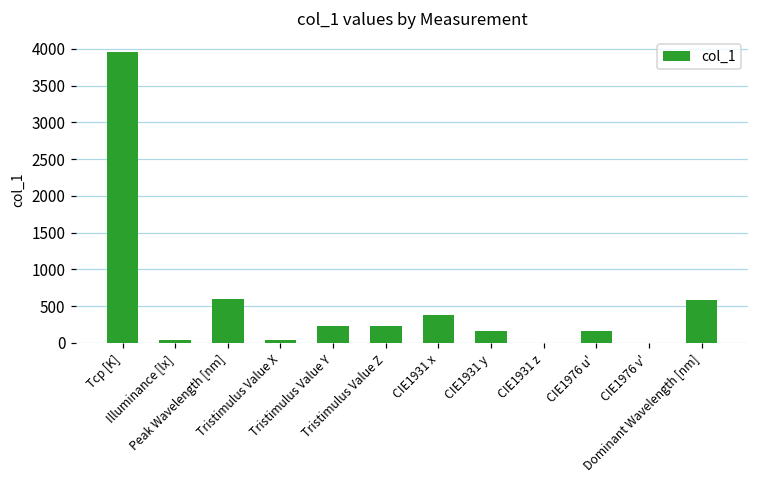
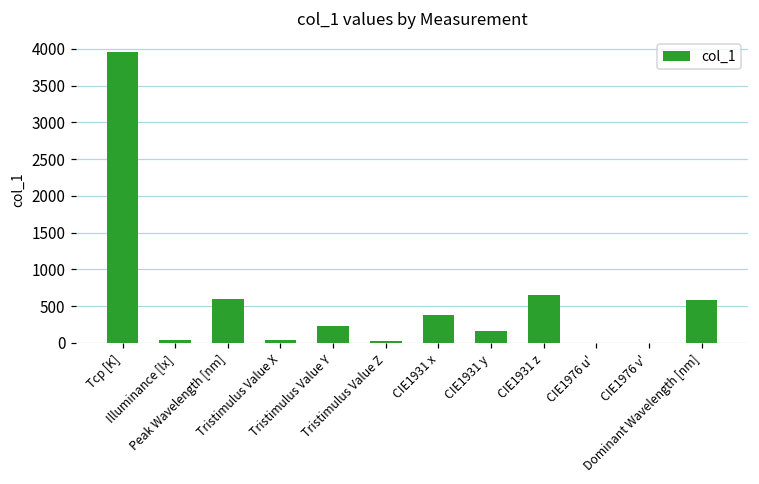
  {
    "Tcp [K]": 4000,
    "Peak Wavelength [nm]": 600,
    "Tristimulus Value X": 0,
    "Tristimulus Value Y": 200,
-   "Tristimulus Value Z": 200,
+   "Tristimulus Value Z": 0,
    "CIE1931 x": 400,
    "CIE1931 y": 200,
-   "CIE1931 z": 0,
-   "CIE1976 u'": 200,
+   "CIE1931 z": 700,
+   "CIE1976 u'": 0,
    "Dominant Wavelength [nm]": 600
  }
